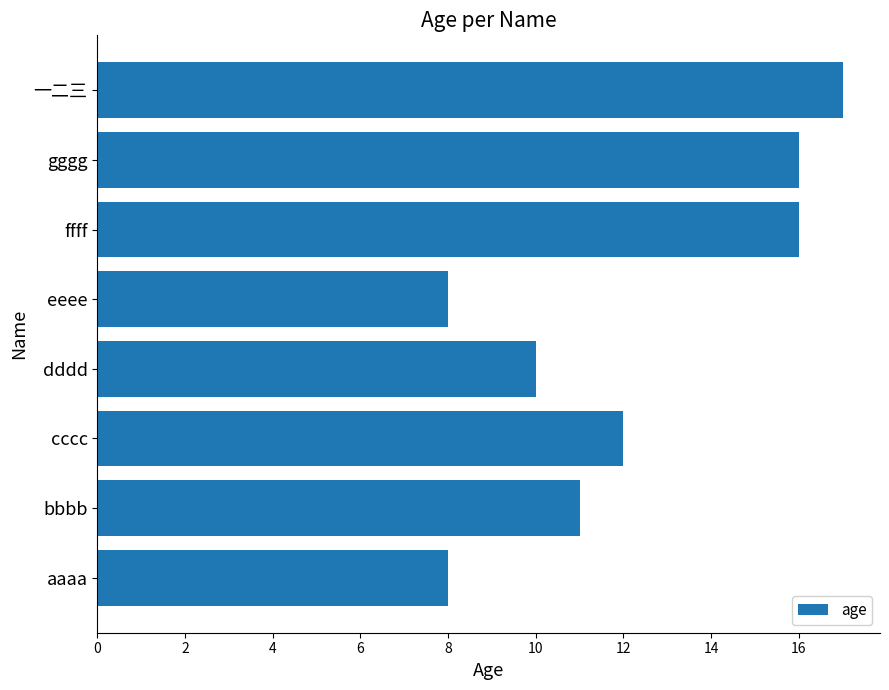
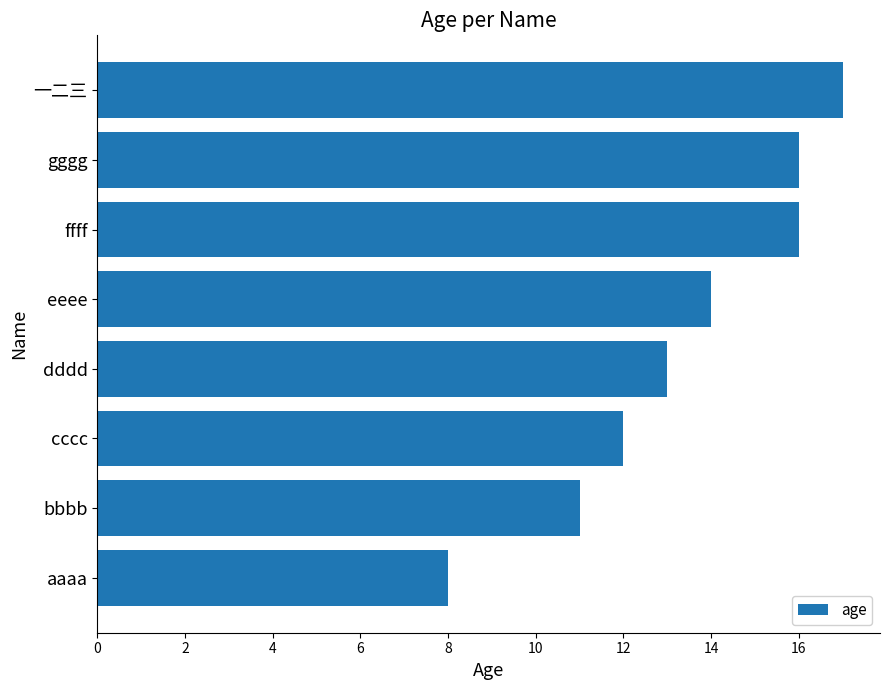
  {
    "一二三": 17,
    "gggg": 16,
    "ffff": 16,
-   "eeee": 8,
-   "dddd": 10,
+   "eeee": 14,
+   "dddd": 13,
    "cccc": 12,
    "bbbb": 11,
    "aaaa": 8
  }
